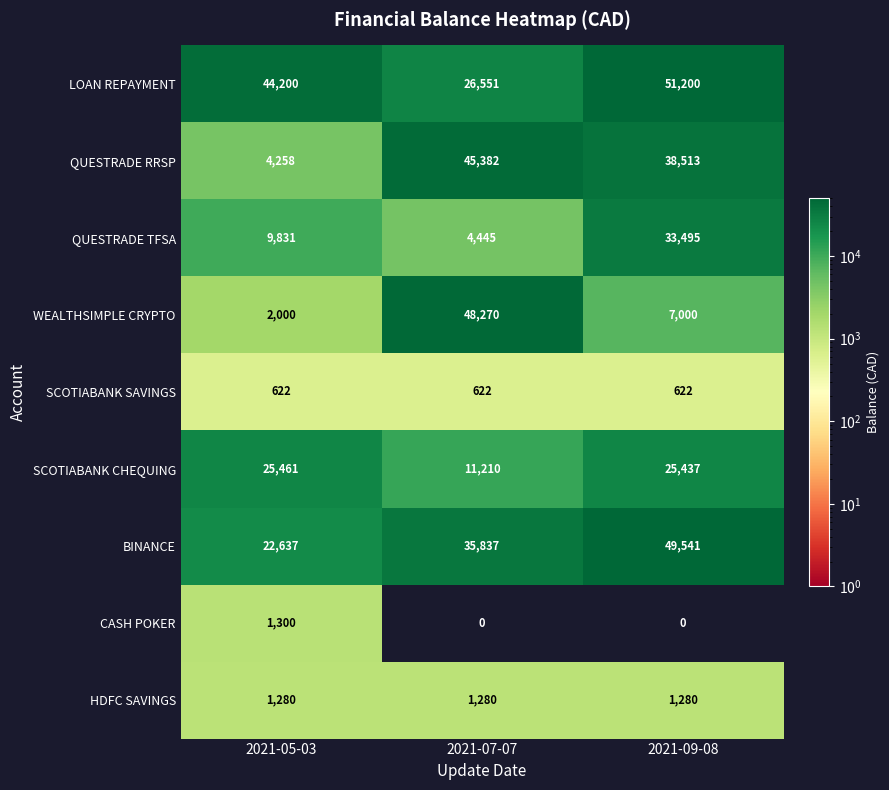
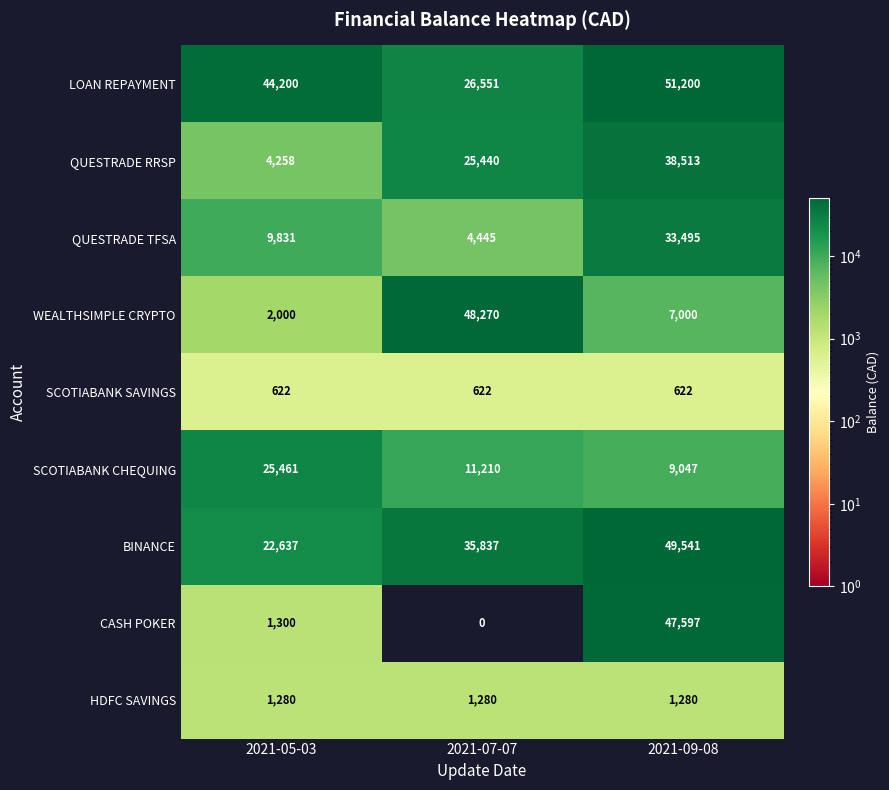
  {
    "LOAN REPAYMENT": {
      "2021-05-03": "44,200",
      "2021-07-07": "26,551",
      "2021-09-08": "51,200"
    },
    "QUESTRADE RRSP": {
      "2021-05-03": "4,258",
-     "2021-07-07": "45,382",
+     "2021-07-07": "25,440",
      "2021-09-08": "38,513"
    },
    "QUESTRADE TFSA": {
      "2021-05-03": "9,831",
      "2021-07-07": "4,445",
      "2021-09-08": "33,495"
    },
    "WEALTHSIMPLE CRYPTO": {
      "2021-05-03": "2,000",
      "2021-07-07": "48,270",
      "2021-09-08": "7,000"
    },
    "SCOTIABANK SAVINGS": {
      "2021-05-03": "622",
      "2021-07-07": "622",
      "2021-09-08": "622"
    },
    "SCOTIABANK CHEQUING": {
      "2021-05-03": "25,461",
      "2021-07-07": "11,210",
-     "2021-09-08": "25,437"
+     "2021-09-08": "9,047"
    },
    "BINANCE": {
      "2021-05-03": "22,637",
      "2021-07-07": "35,837",
      "2021-09-08": "49,541"
    },
    "CASH POKER": {
      "2021-05-03": "1,300",
      "2021-07-07": "0",
-     "2021-09-08": "0"
+     "2021-09-08": "47,597"
    },
    "HDFC SAVINGS": {
      "2021-05-03": "1,280",
      "2021-07-07": "1,280",
      "2021-09-08": "1,280"
    }
  }
